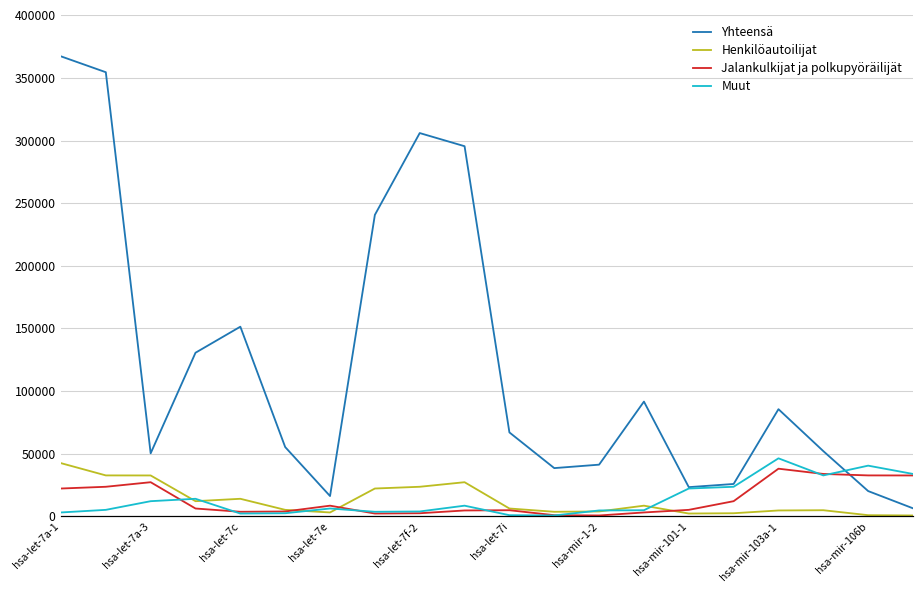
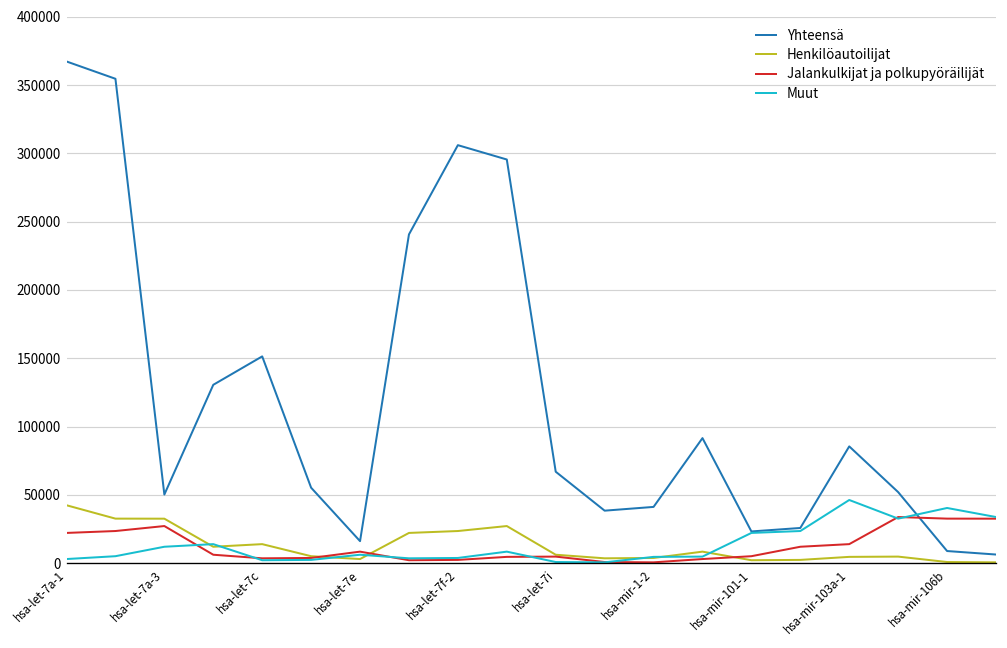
  {
    "Yhteensä": {
      "hsa-let-7a-1": 367000,
      "hsa-let-7a-3": 50000,
      "hsa-let-7c": 151000,
      "hsa-let-7e": 16000,
      "hsa-let-7f-2": 306000,
      "hsa-let-7i": 67000,
      "hsa-mir-1-2": 41000,
      "hsa-mir-103a-1": 85000,
-     "hsa-mir-106b": 20000
+     "hsa-mir-106b": 9000
    },
    "Henkilöautoilijat": {
      "hsa-let-7a-1": 42000,
      "hsa-let-7a-3": 33000,
      "hsa-let-7c": 14000,
      "hsa-let-7e": 3000,
      "hsa-let-7f-2": 24000,
      "hsa-mir-101-1": 2000,
      "hsa-mir-103a-1": 5000,
      "hsa-mir-106b": 1000
    },
    "Jalankulkijat ja polkupyöräilijät": {
      "hsa-let-7a-1": 22000,
      "hsa-let-7a-3": 27000,
      "hsa-let-7e": 8000,
      "hsa-mir-1-2": 1000,
      "hsa-mir-101-1": 5000,
-     "hsa-mir-103a-1": 38000,
+     "hsa-mir-103a-1": 14000,
      "hsa-mir-106b": 33000
    },
    "Muut": {
      "hsa-let-7a-1": 3000,
      "hsa-let-7a-3": 12000,
      "hsa-let-7e": 6000,
      "hsa-let-7i": 1000,
      "hsa-mir-103a-1": 46000,
      "hsa-mir-106b": 40000
    }
  }
